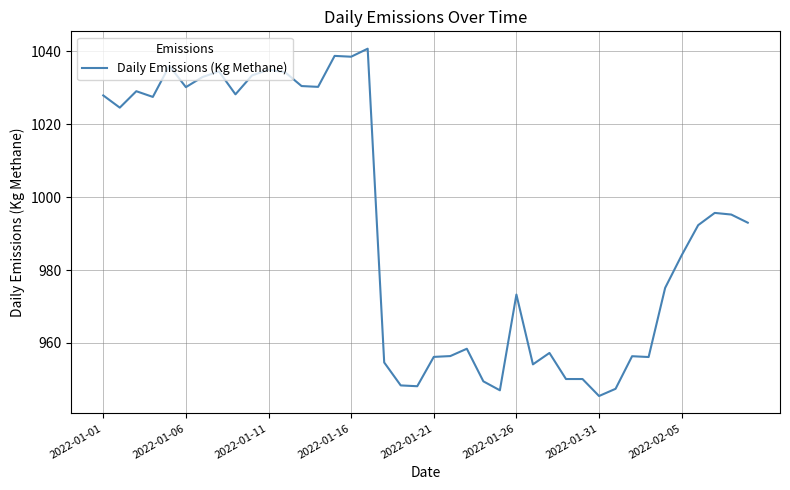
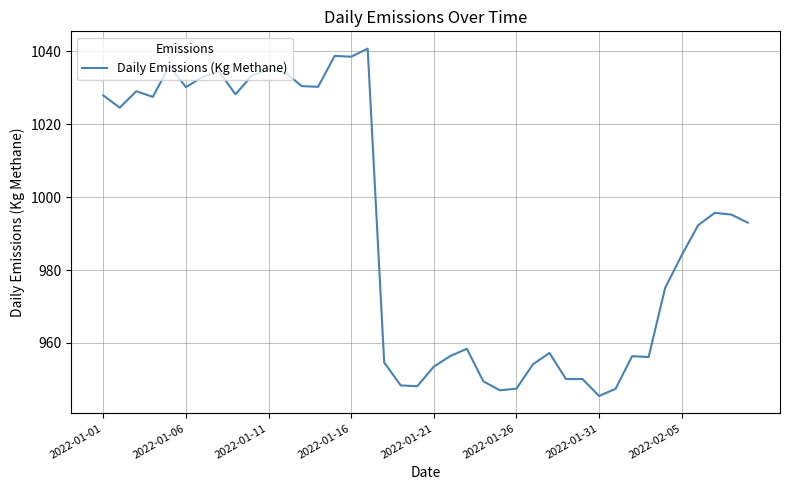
  {
    "2022-01-01": 1028,
    "2022-01-06": 1030,
    "2022-01-16": 1038,
-   "2022-01-21": 956,
-   "2022-01-26": 973,
+   "2022-01-21": 954,
+   "2022-01-26": 947,
    "2022-01-31": 945,
    "2022-02-05": 984
  }
